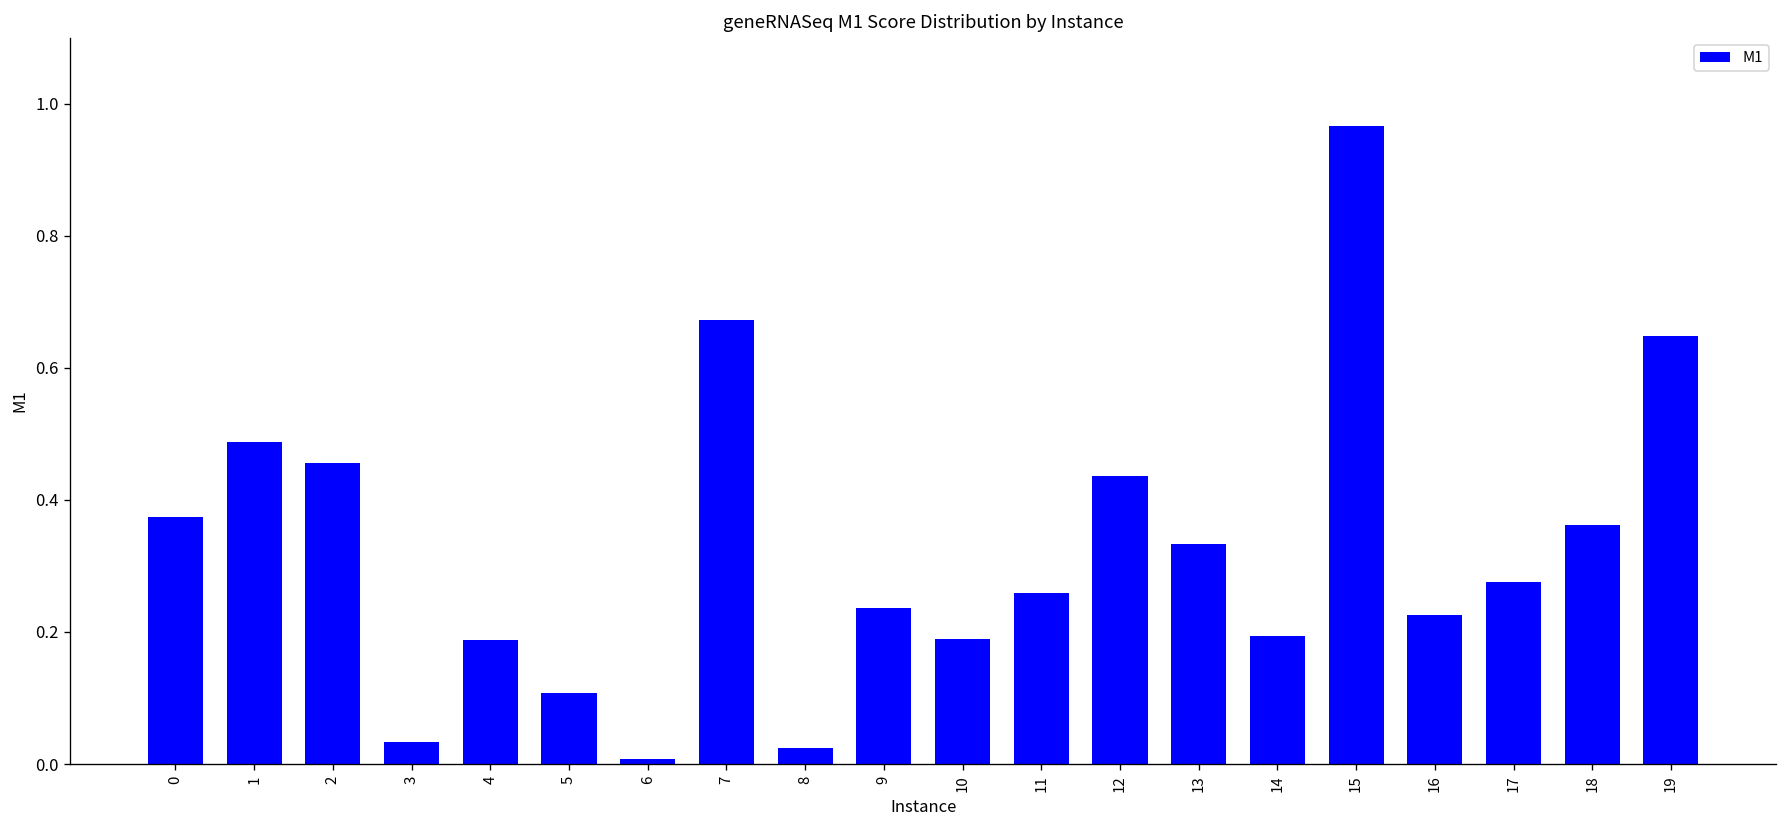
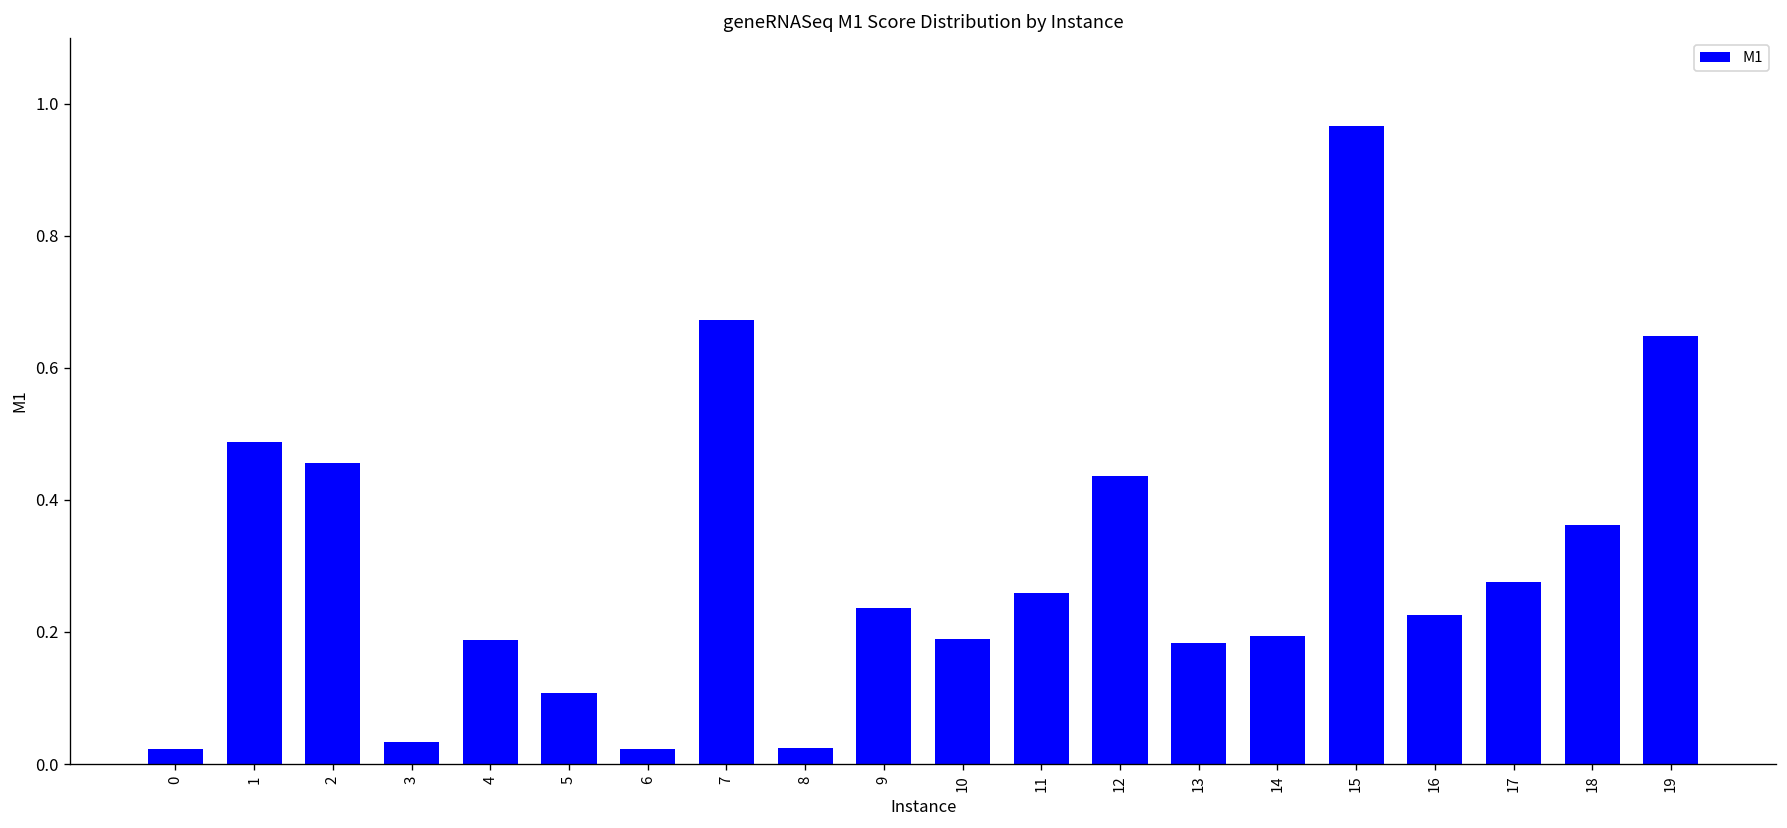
  {
-   "0": 0.37,
+   "0": 0.02,
    "1": 0.49,
    "2": 0.46,
    "3": 0.03,
    "4": 0.19,
    "5": 0.11,
-   "6": 0.01,
+   "6": 0.02,
    "7": 0.67,
    "8": 0.02,
    "9": 0.24,
    "10": 0.19,
    "11": 0.26,
    "12": 0.44,
-   "13": 0.33,
+   "13": 0.18,
    "14": 0.19,
    "15": 0.97,
    "16": 0.23,
    "17": 0.28,
    "18": 0.36,
    "19": 0.65
  }
